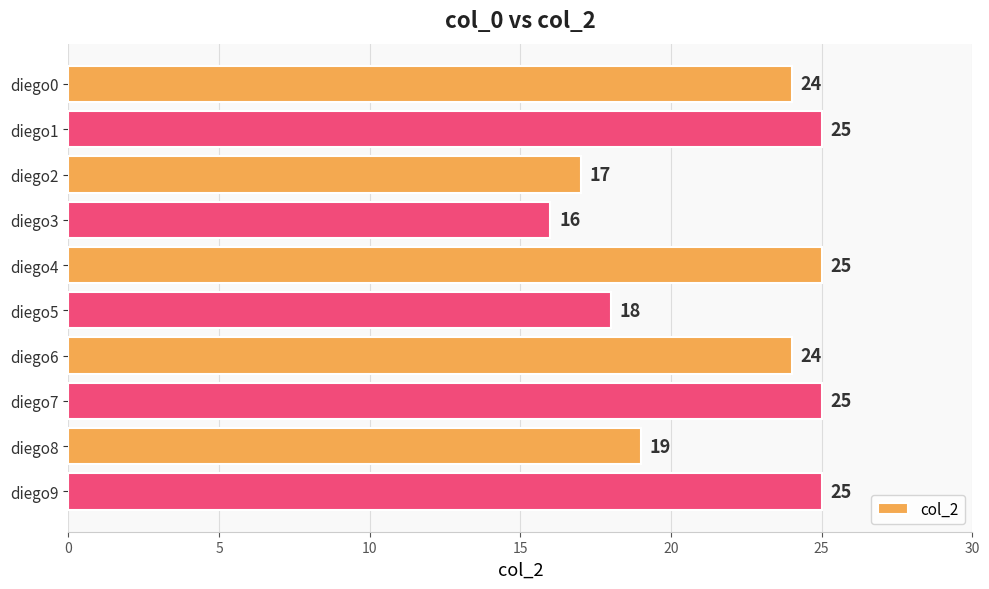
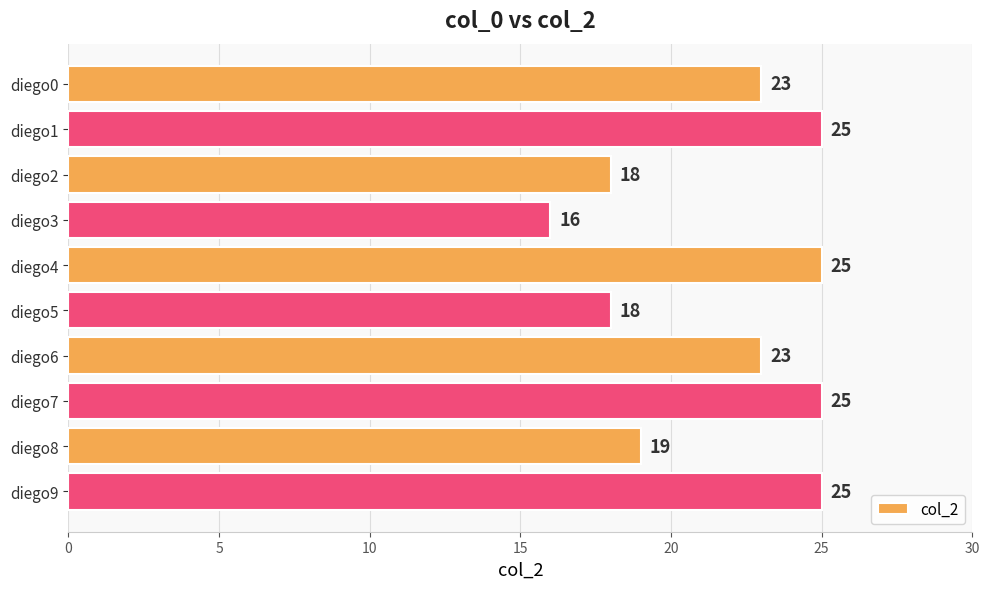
  {
-   "diego0": 24,
+   "diego0": 23,
    "diego1": 25,
-   "diego2": 17,
+   "diego2": 18,
    "diego3": 16,
    "diego4": 25,
    "diego5": 18,
-   "diego6": 24,
+   "diego6": 23,
    "diego7": 25,
    "diego8": 19,
    "diego9": 25
  }
